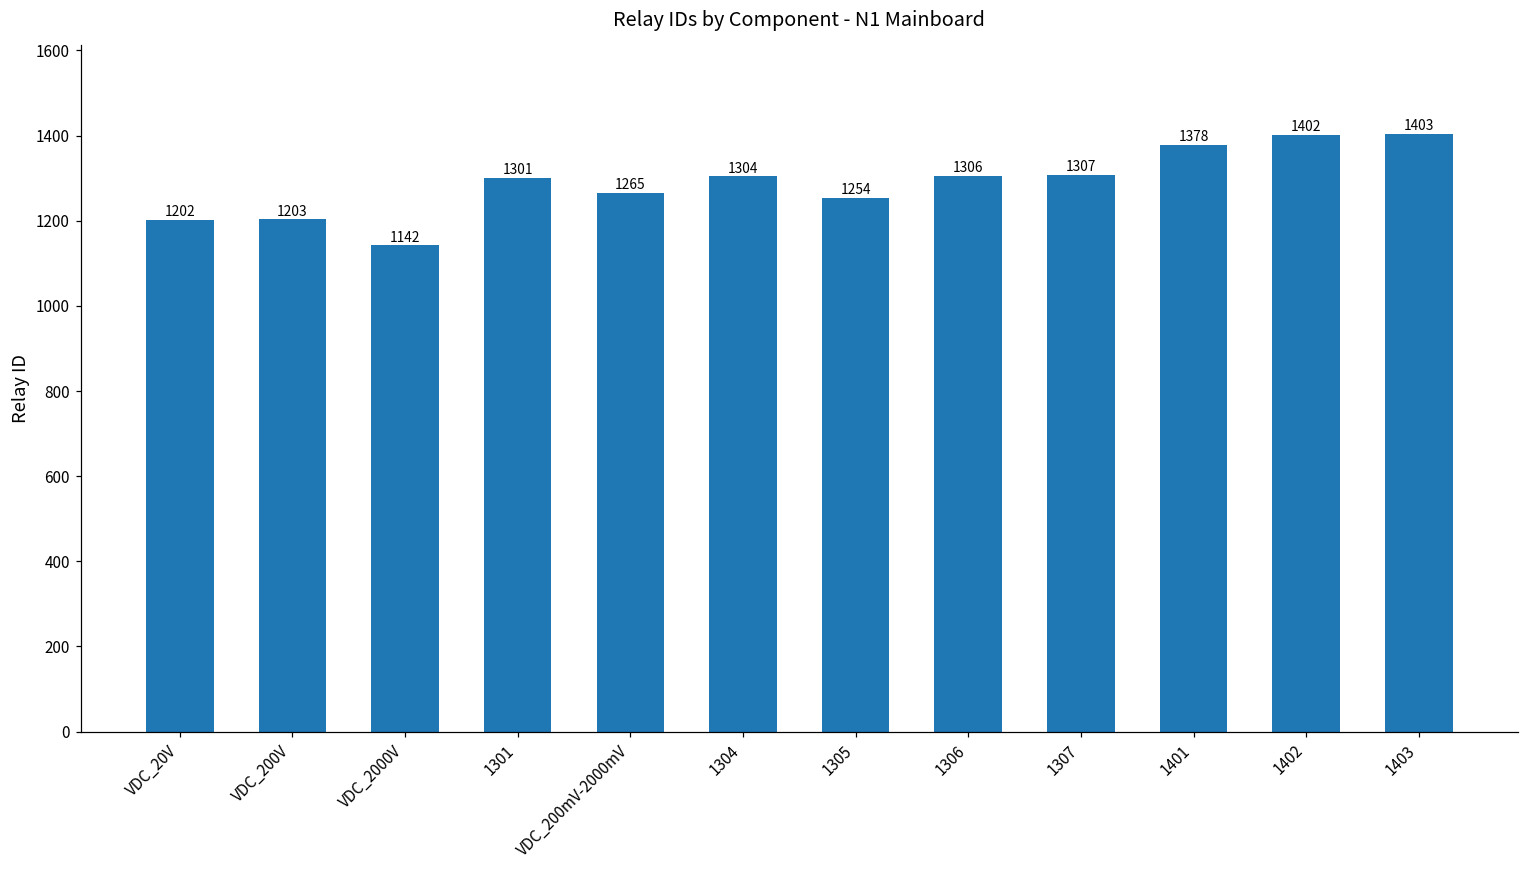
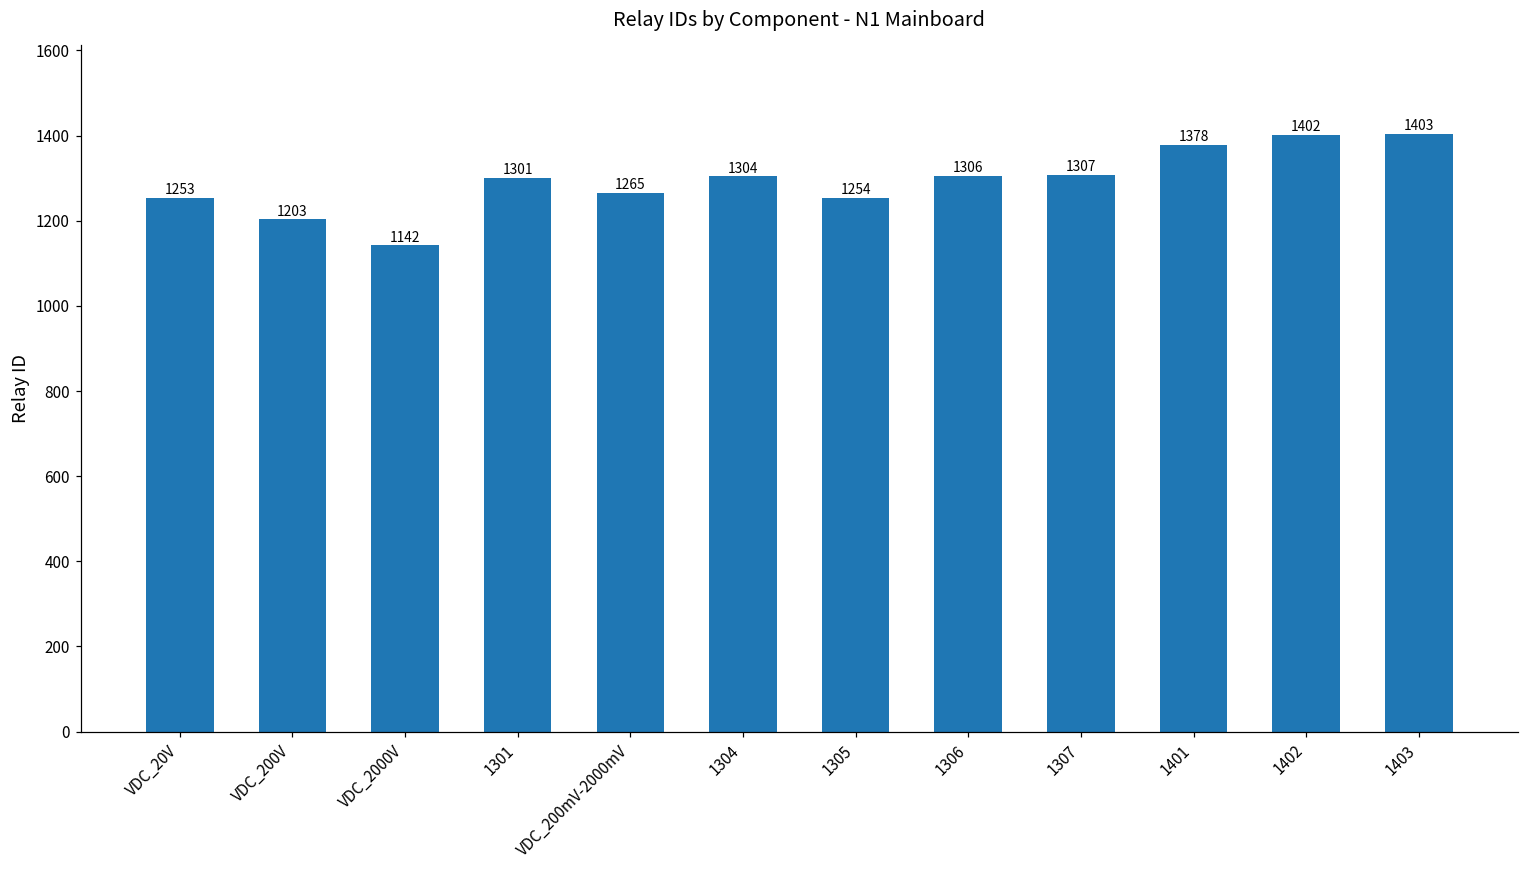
  {
-   "VDC_20V": 1202,
+   "VDC_20V": 1253,
    "VDC_200V": 1203,
    "VDC_2000V": 1142,
    "1301": 1301,
    "VDC_200mV-2000mV": 1265,
    "1304": 1304,
    "1305": 1254,
    "1306": 1306,
    "1307": 1307,
    "1401": 1378,
    "1402": 1402,
    "1403": 1403
  }
